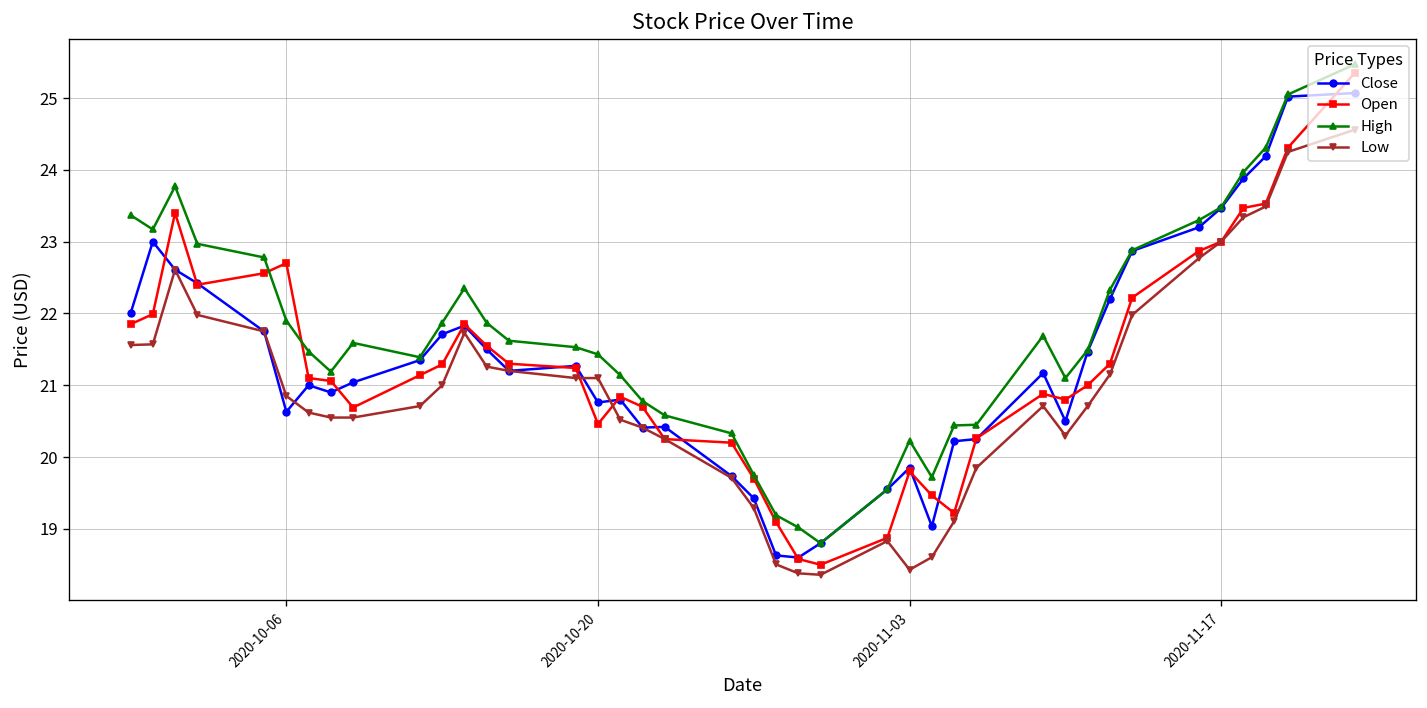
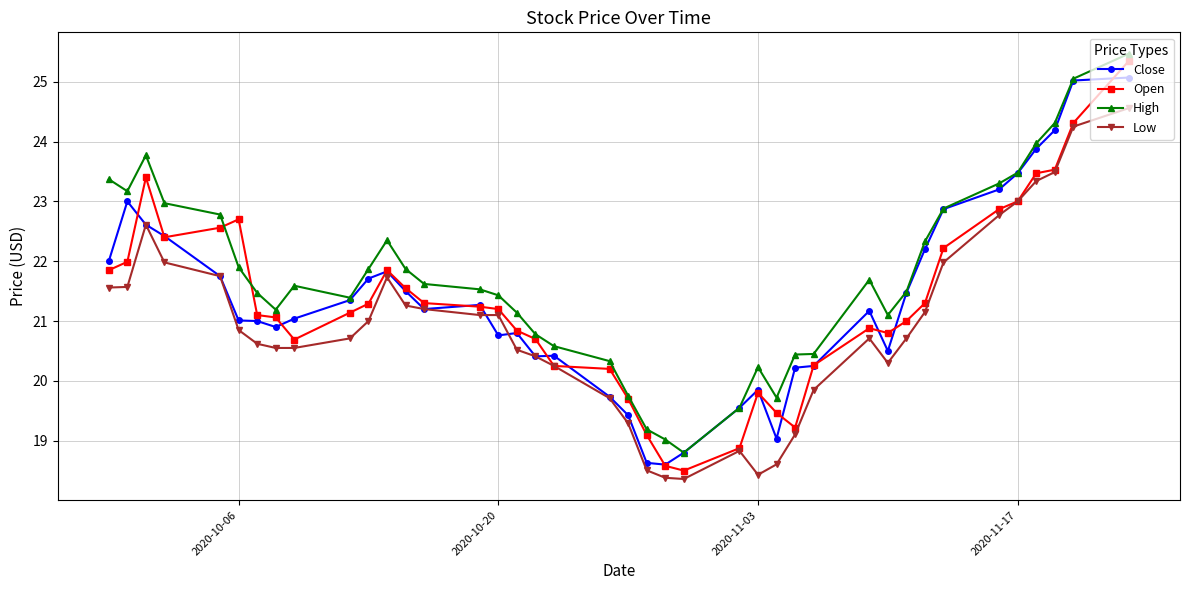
  {
    "Close": {
-     "2020-10-06": 20.6,
+     "2020-10-06": 21.0,
      "2020-10-20": 20.8,
      "2020-11-03": 19.9
    },
    "Open": {
      "2020-10-06": 22.7,
-     "2020-10-20": 20.5,
+     "2020-10-20": 21.2,
      "2020-11-03": 19.8
    },
    "High": {
      "2020-10-06": 21.9,
      "2020-10-20": 21.4,
      "2020-11-03": 20.2
    },
    "Low": {
      "2020-10-06": 20.9,
      "2020-10-20": 21.1,
      "2020-11-03": 18.4
    }
  }
